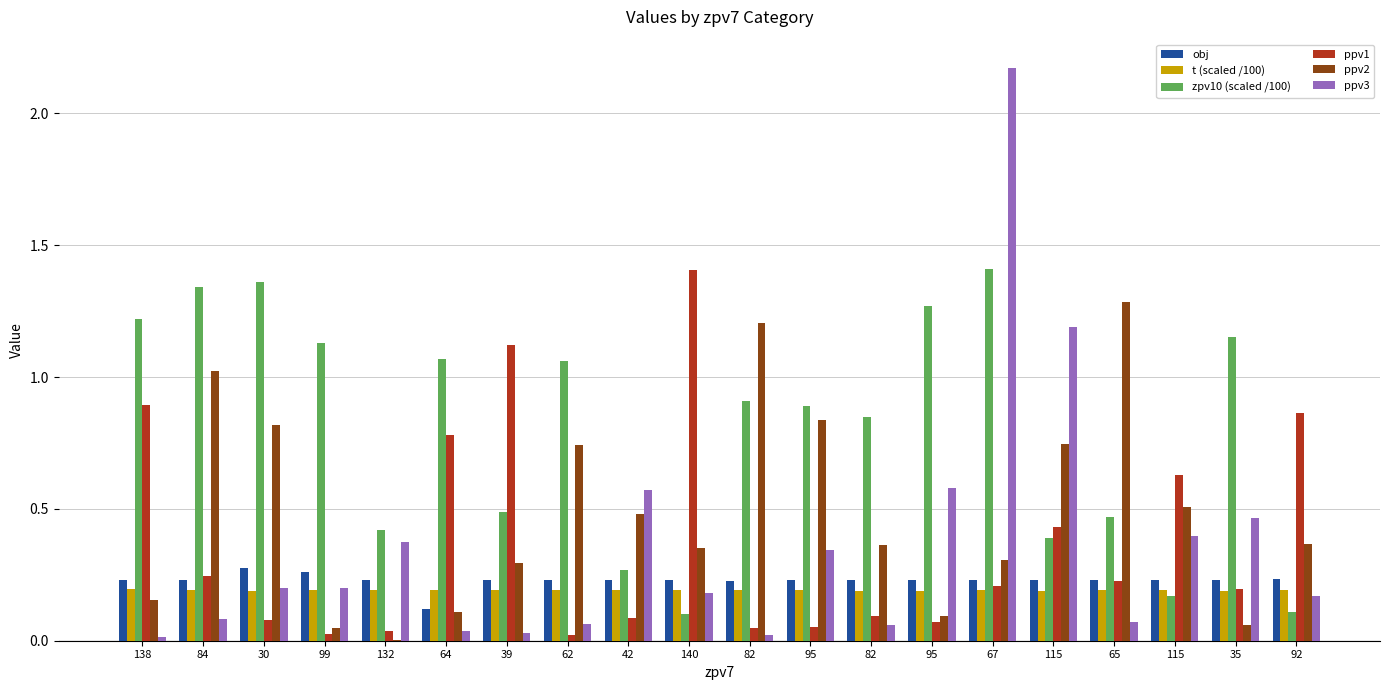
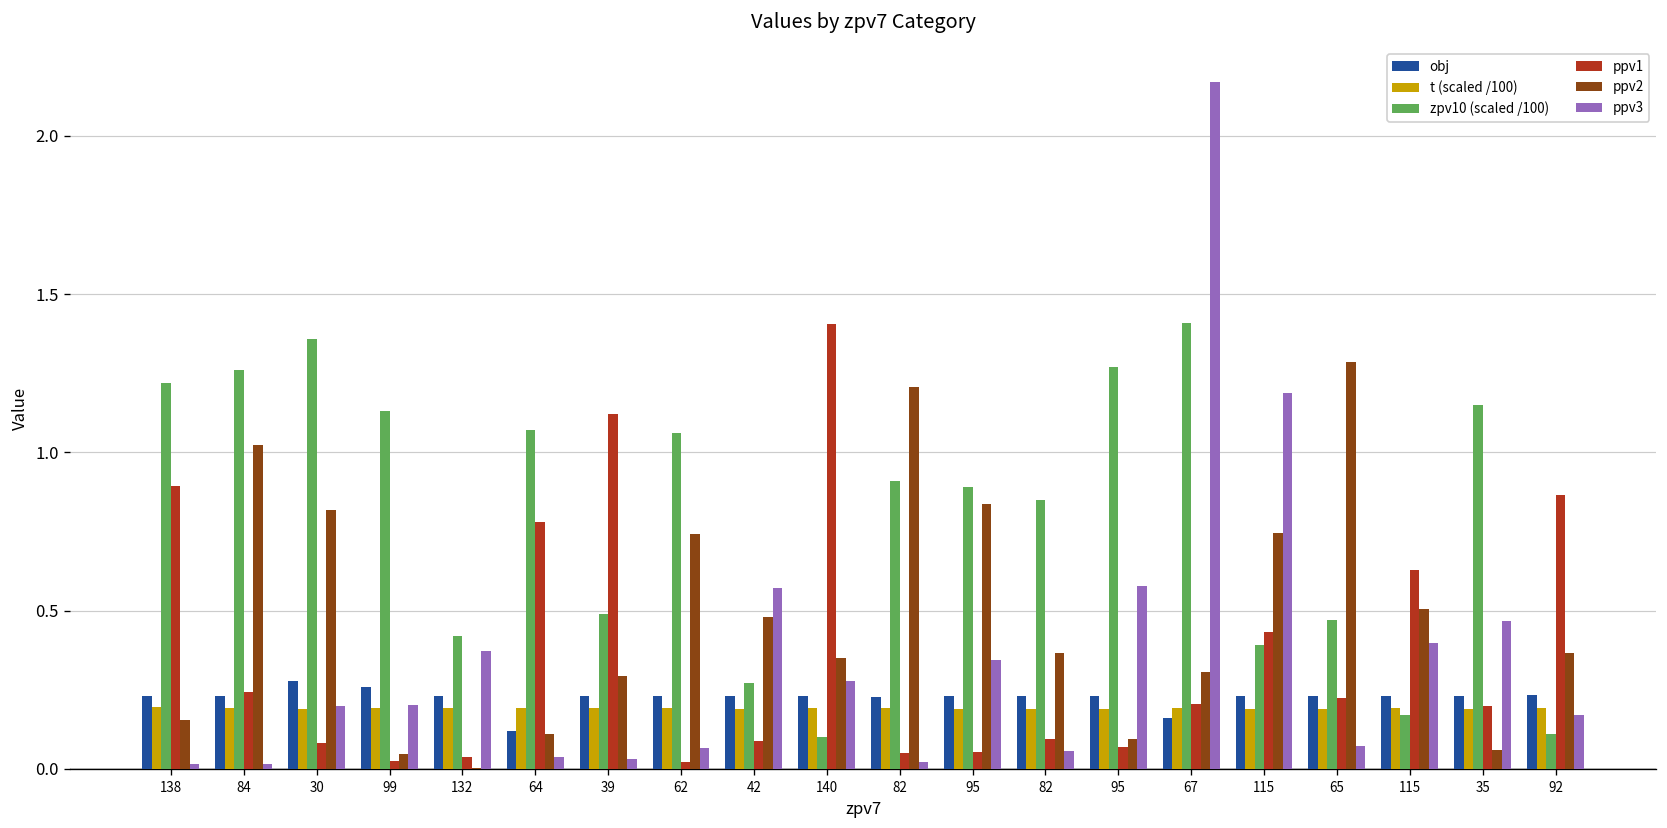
  {
    "obj": {
      "138": 0.23,
      "84": 0.23,
      "30": 0.28,
      "99": 0.26,
      "132": 0.23,
      "64": 0.12,
      "39": 0.23,
      "62": 0.23,
      "42": 0.23,
      "140": 0.23,
-     "67": 0.23,
+     "67": 0.16,
      "65": 0.23,
      "35": 0.23,
      "92": 0.23
    },
    "t (scaled /100)": {
      "138": 0.20,
      "84": 0.19,
      "30": 0.19,
      "99": 0.19,
      "132": 0.19,
      "64": 0.19,
      "39": 0.19,
      "62": 0.19,
      "42": 0.19,
      "140": 0.19,
      "67": 0.19,
      "65": 0.19,
      "35": 0.19,
      "92": 0.19
    },
    "zpv10 (scaled /100)": {
      "138": 1.22,
-     "84": 1.34,
+     "84": 1.26,
      "30": 1.36,
      "99": 1.13,
      "132": 0.42,
      "64": 1.07,
      "39": 0.49,
      "62": 1.06,
      "42": 0.27,
      "140": 0.10,
      "67": 1.41,
      "65": 0.47,
      "35": 1.15,
      "92": 0.11
    },
    "ppv3": {
      "138": 0.01,
-     "84": 0.08,
+     "84": 0.02,
      "30": 0.20,
      "99": 0.20,
      "132": 0.37,
      "64": 0.04,
      "39": 0.03,
      "62": 0.06,
      "42": 0.57,
-     "140": 0.18,
+     "140": 0.28,
      "67": 2.17,
      "65": 0.07,
      "35": 0.47,
      "92": 0.17
    }
  }
